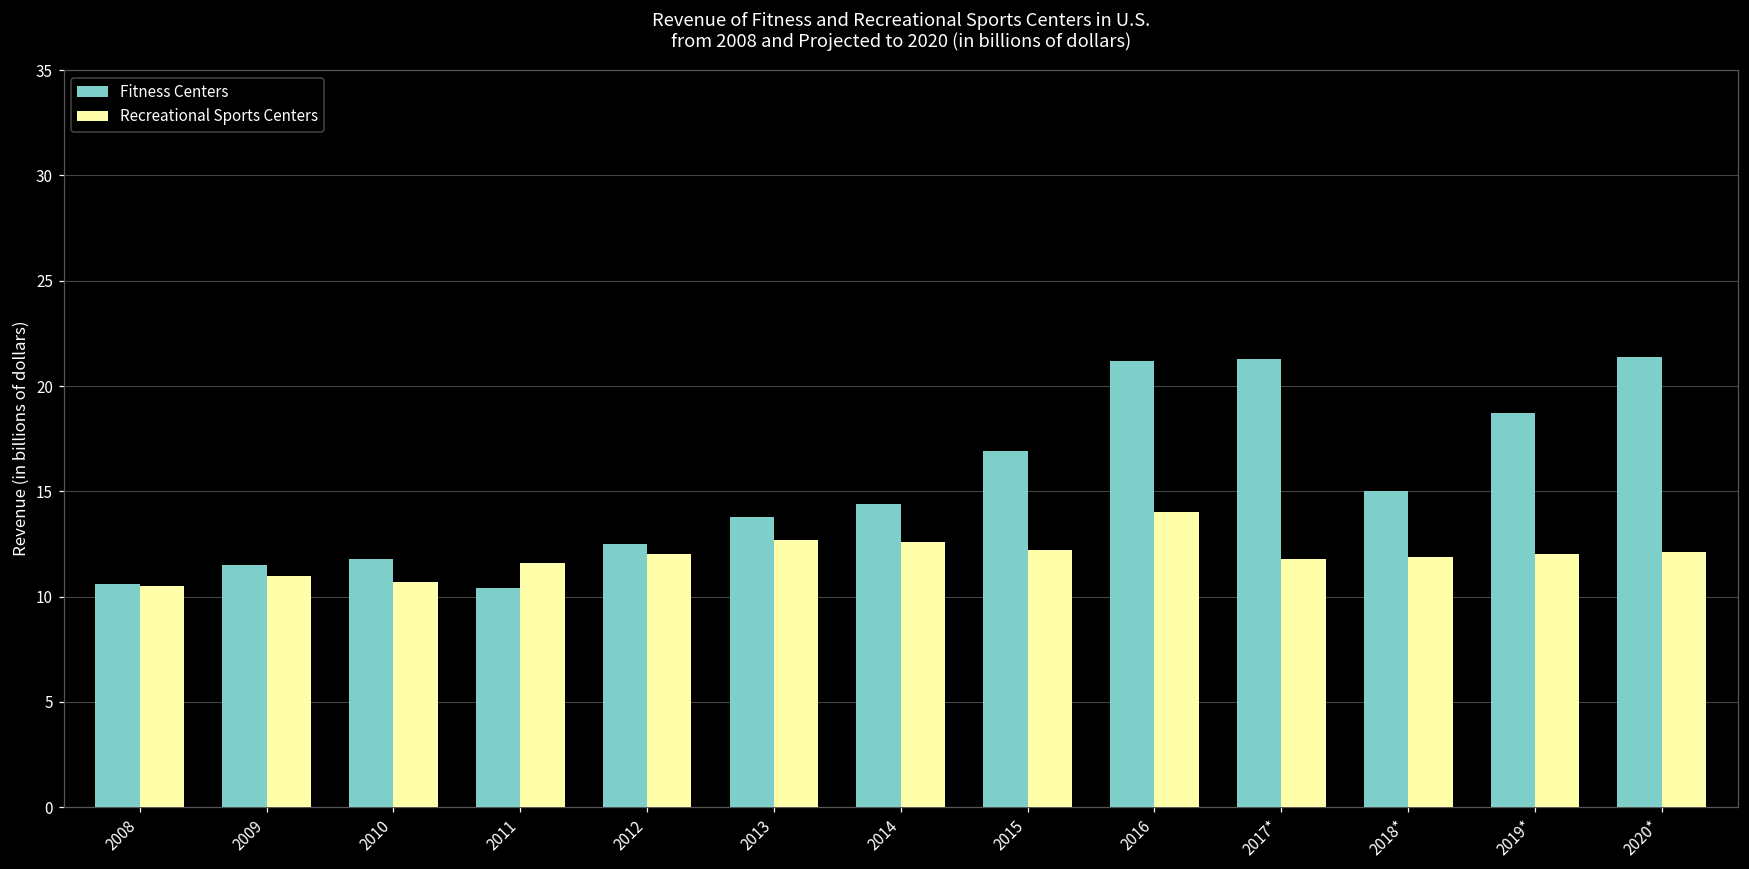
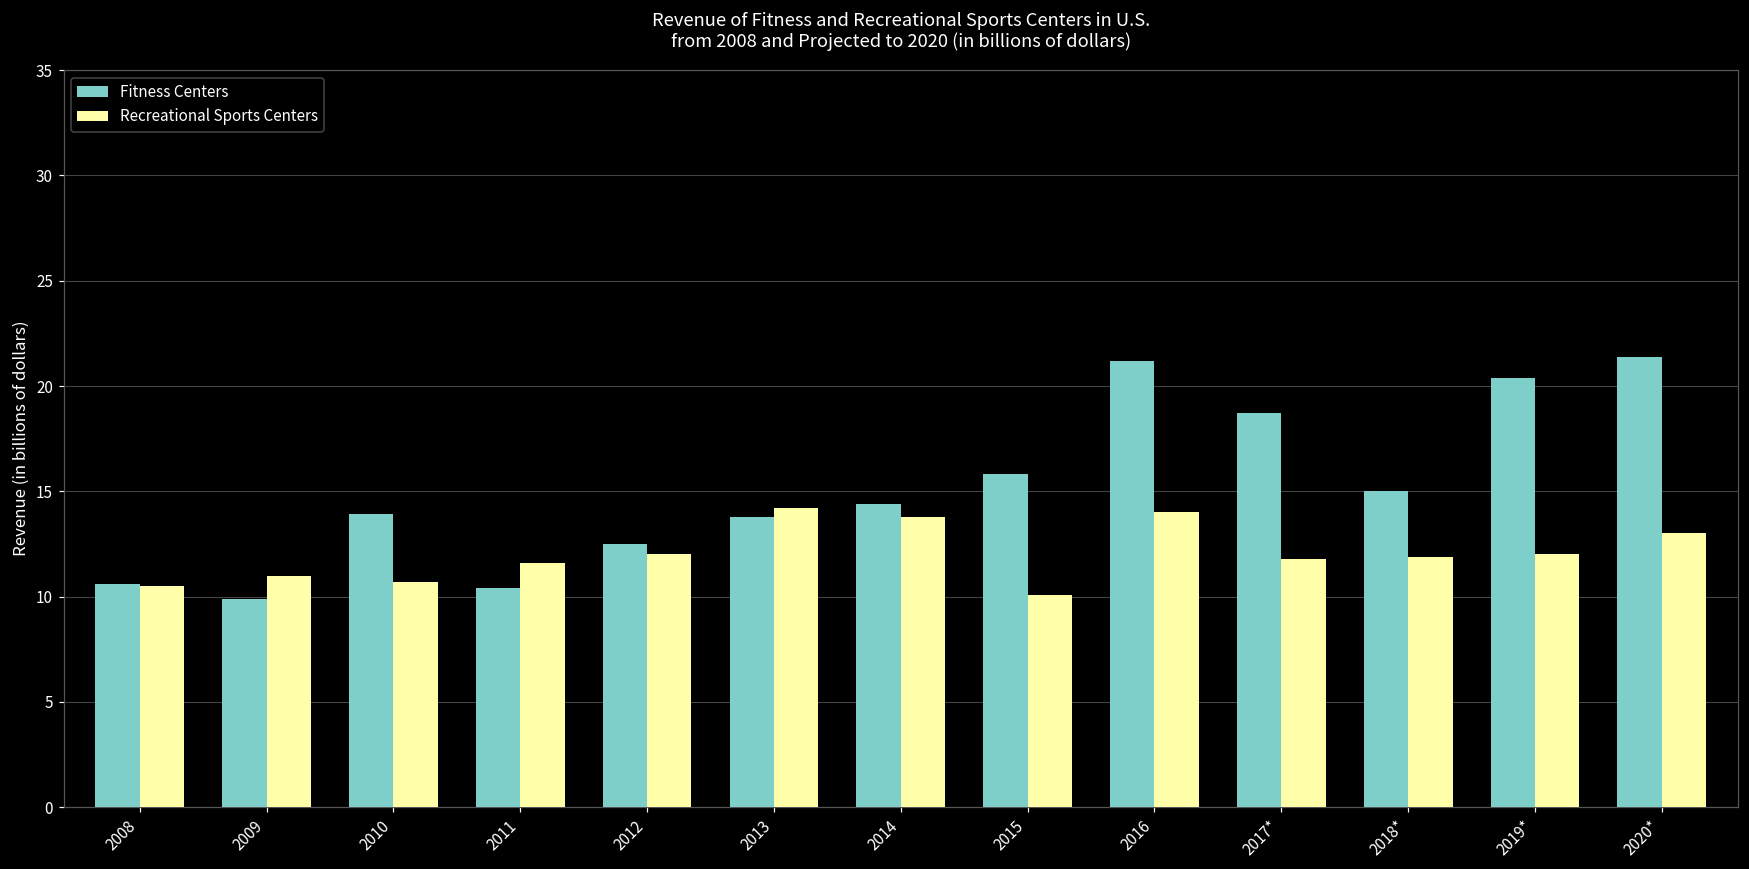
  {
    "Fitness Centers": {
      "2008": 10.6,
-     "2009": 11.5,
-     "2010": 11.8,
+     "2009": 9.9,
+     "2010": 13.9,
      "2011": 10.4,
      "2012": 12.5,
      "2013": 13.8,
      "2014": 14.4,
-     "2015": 16.9,
+     "2015": 15.8,
      "2016": 21.2,
-     "2017*": 21.3,
+     "2017*": 18.7,
      "2018*": 15.0,
-     "2019*": 18.7,
+     "2019*": 20.4,
      "2020*": 21.4
    },
    "Recreational Sports Centers": {
      "2008": 10.5,
      "2009": 11.0,
      "2010": 10.7,
      "2011": 11.6,
      "2012": 12.0,
-     "2013": 12.7,
-     "2014": 12.6,
-     "2015": 12.2,
+     "2013": 14.2,
+     "2014": 13.8,
+     "2015": 10.1,
      "2016": 14.0,
      "2017*": 11.8,
      "2018*": 11.9,
      "2019*": 12.0,
-     "2020*": 12.1
+     "2020*": 13.0
    }
  }
